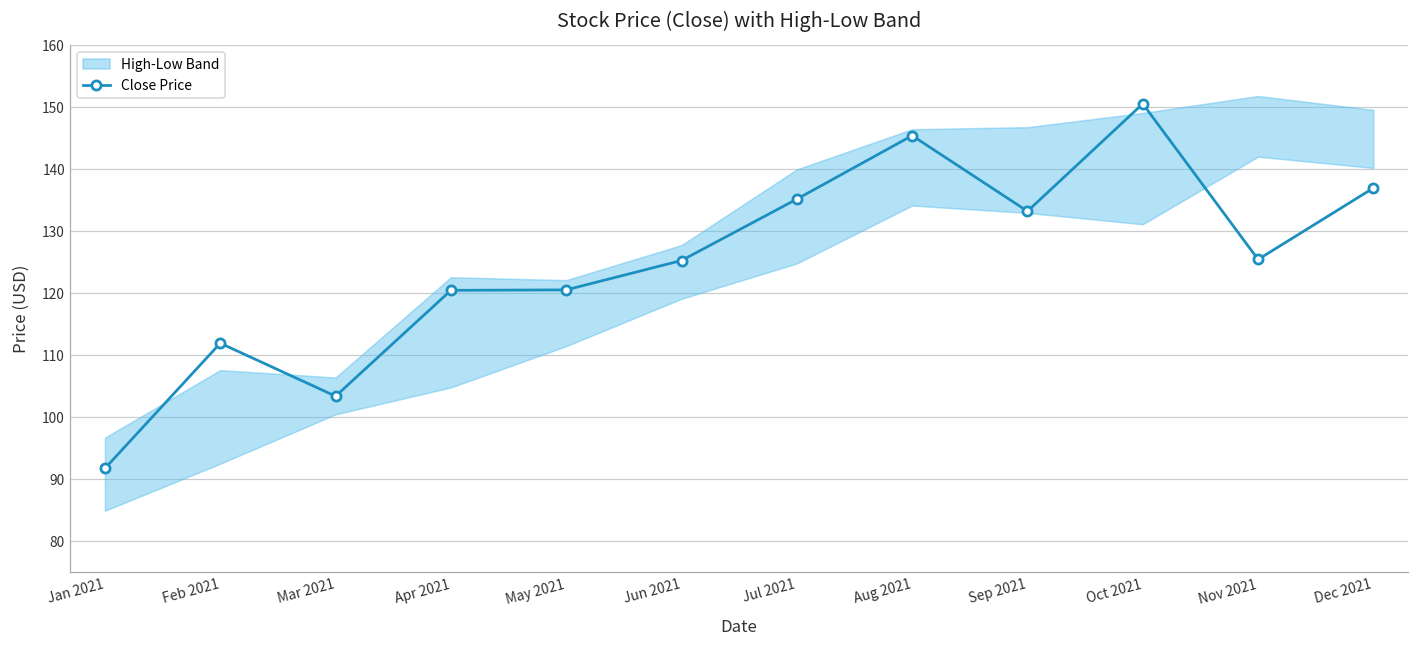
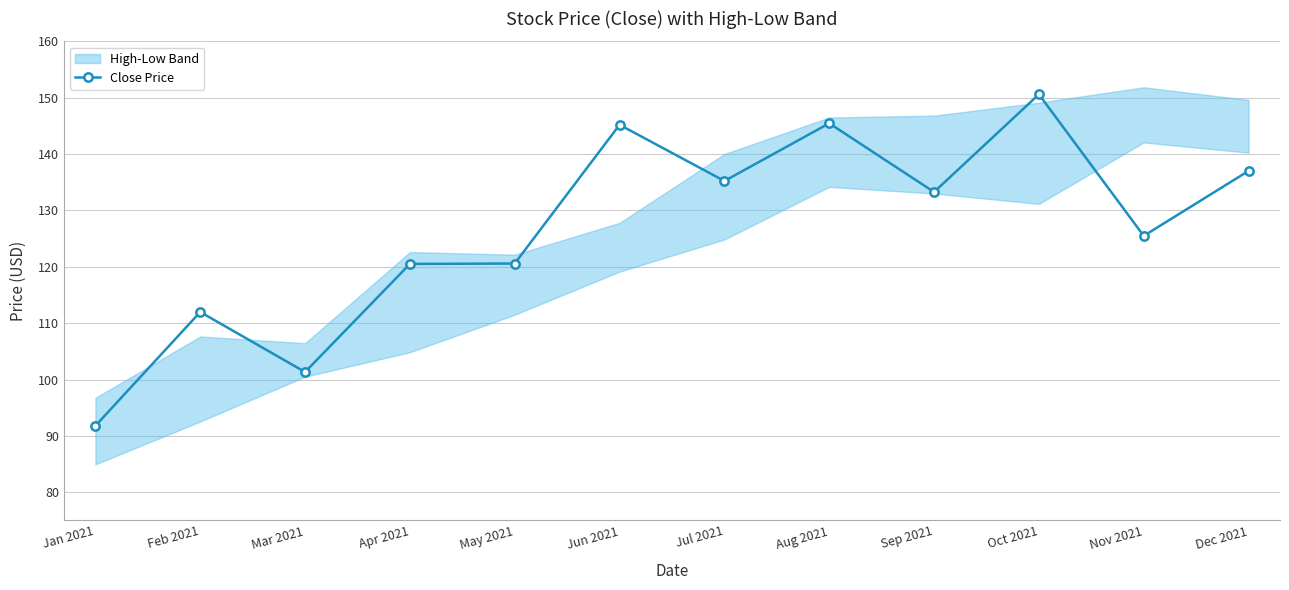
  {
    "Close Price": {
      "Jan 2021": 92,
      "Feb 2021": 112,
-     "Mar 2021": 103,
+     "Mar 2021": 101,
      "Apr 2021": 121,
      "May 2021": 121,
-     "Jun 2021": 125,
+     "Jun 2021": 145,
      "Jul 2021": 135,
      "Aug 2021": 145,
      "Sep 2021": 133,
      "Oct 2021": 151,
      "Nov 2021": 125,
      "Dec 2021": 137
    }
  }
